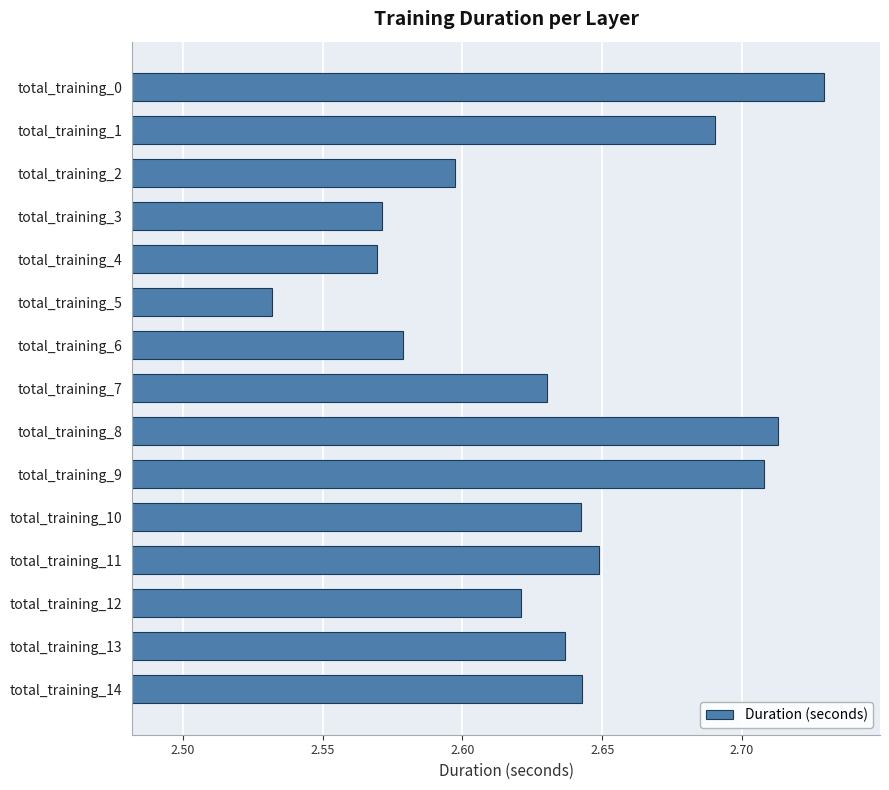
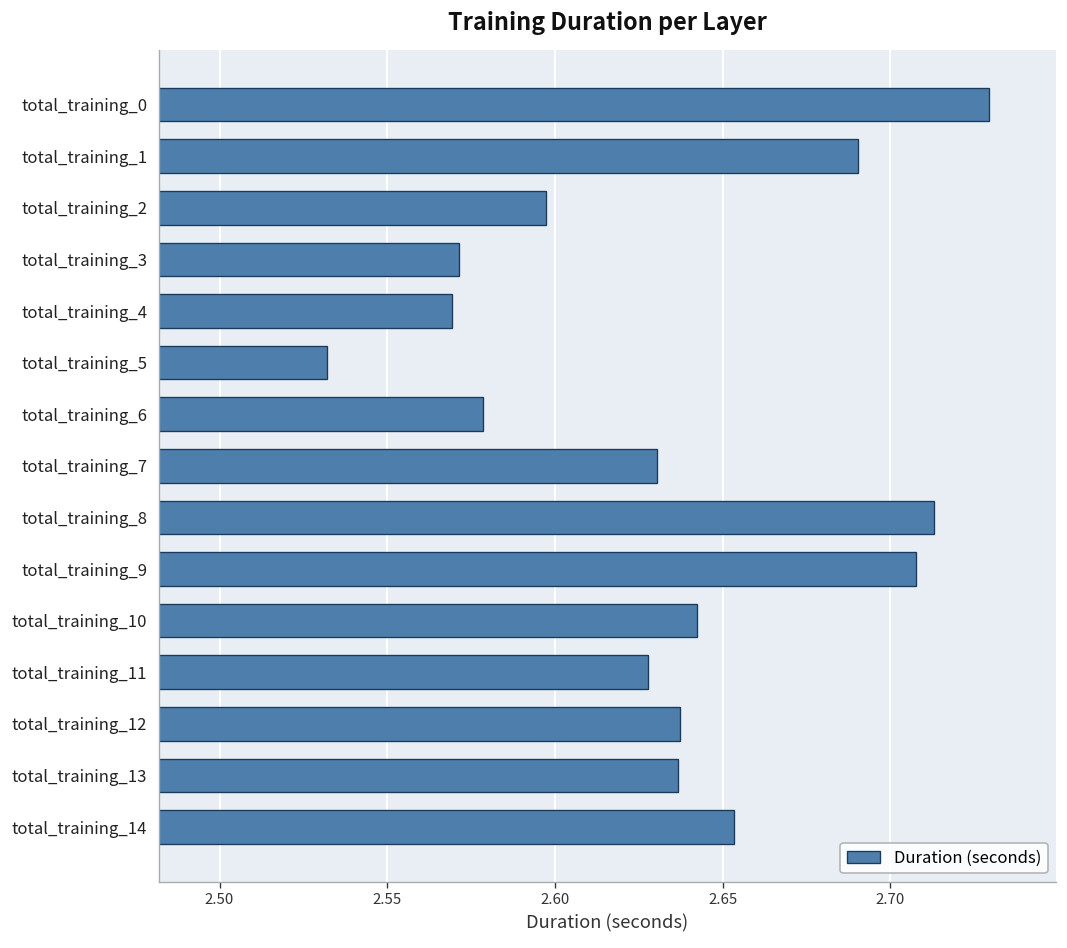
  {
    "total_training_0": 2.729,
    "total_training_1": 2.690,
    "total_training_2": 2.597,
    "total_training_3": 2.571,
    "total_training_4": 2.569,
    "total_training_5": 2.532,
    "total_training_6": 2.579,
    "total_training_7": 2.630,
    "total_training_8": 2.713,
    "total_training_9": 2.708,
    "total_training_10": 2.642,
-   "total_training_11": 2.649,
-   "total_training_12": 2.621,
+   "total_training_11": 2.628,
+   "total_training_12": 2.637,
    "total_training_13": 2.637,
-   "total_training_14": 2.643
+   "total_training_14": 2.653
  }
